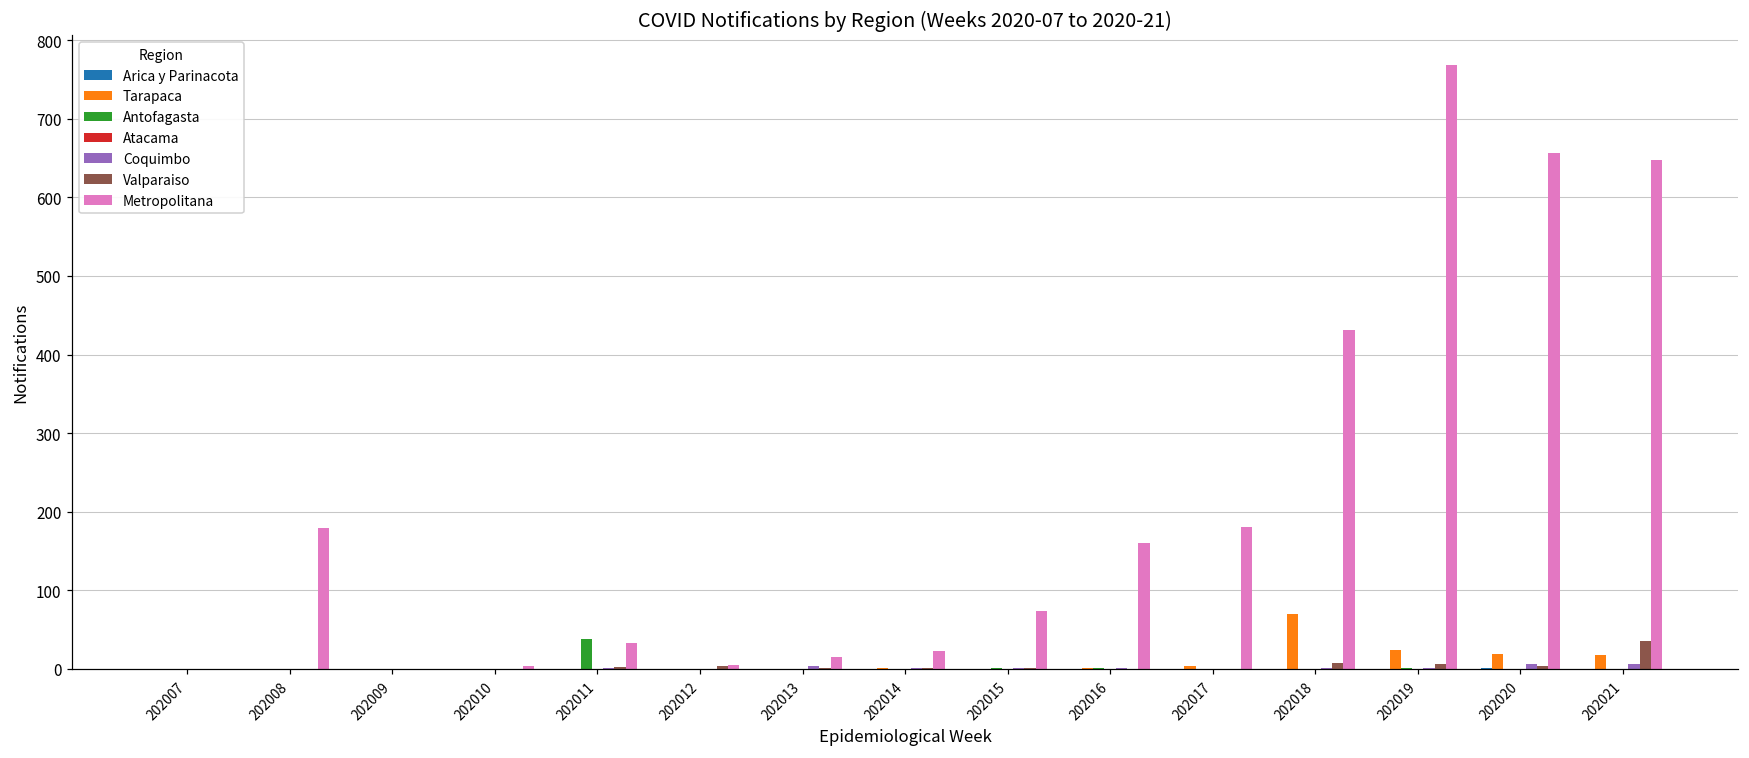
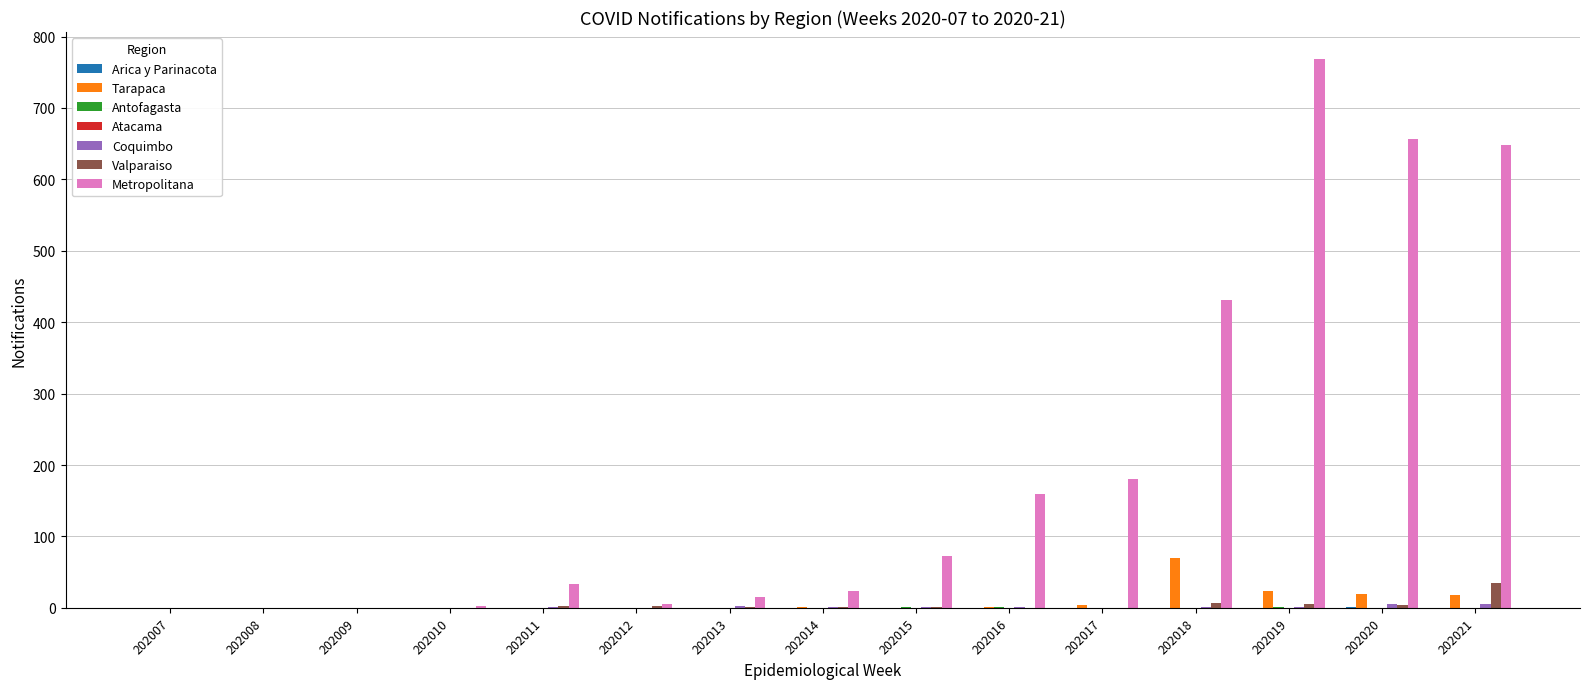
  {
    "Arica y Parinacota": {
      "202007": 0,
      "202008": 0,
      "202009": 0,
      "202010": 0,
      "202011": 0,
      "202012": 0,
      "202013": 0,
      "202014": 0,
      "202015": 0,
      "202016": 0,
      "202017": 0,
      "202018": 0,
      "202019": 0,
      "202021": 0
    },
    "Tarapaca": {
      "202007": 0,
      "202008": 0,
      "202009": 0,
      "202010": 0,
      "202011": 0,
      "202012": 0,
      "202013": 0,
      "202015": 0,
      "202017": 0,
      "202018": 70,
      "202019": 20,
      "202020": 20,
      "202021": 20
    },
    "Antofagasta": {
      "202007": 0,
      "202008": 0,
      "202009": 0,
      "202010": 0,
-     "202011": 40,
+     "202011": 0,
      "202012": 0,
      "202013": 0,
      "202014": 0,
      "202017": 0,
      "202018": 0,
      "202020": 0,
      "202021": 0
    },
    "Atacama": {
      "202007": 0,
      "202008": 0,
      "202009": 0,
      "202010": 0,
      "202011": 0,
      "202012": 0,
      "202013": 0,
      "202014": 0,
      "202015": 0,
      "202016": 0,
      "202017": 0,
      "202018": 0,
      "202019": 0,
      "202020": 0,
      "202021": 0
    },
    "Coquimbo": {
      "202007": 0,
      "202008": 0,
      "202009": 0,
      "202010": 0,
      "202012": 0,
      "202017": 0,
      "202020": 10,
      "202021": 10
    },
    "Valparaiso": {
      "202007": 0,
      "202008": 0,
      "202009": 0,
      "202010": 0,
      "202016": 0,
      "202017": 0,
      "202018": 10,
      "202019": 10,
      "202020": 0,
      "202021": 40
    },
    "Metropolitana": {
      "202007": 0,
-     "202008": 180,
+     "202008": 0,
      "202009": 0,
      "202011": 30,
      "202012": 10,
      "202013": 20,
      "202014": 20,
      "202015": 70,
      "202016": 160,
      "202017": 180,
      "202018": 430,
      "202019": 770,
      "202020": 660,
      "202021": 650
    }
  }
